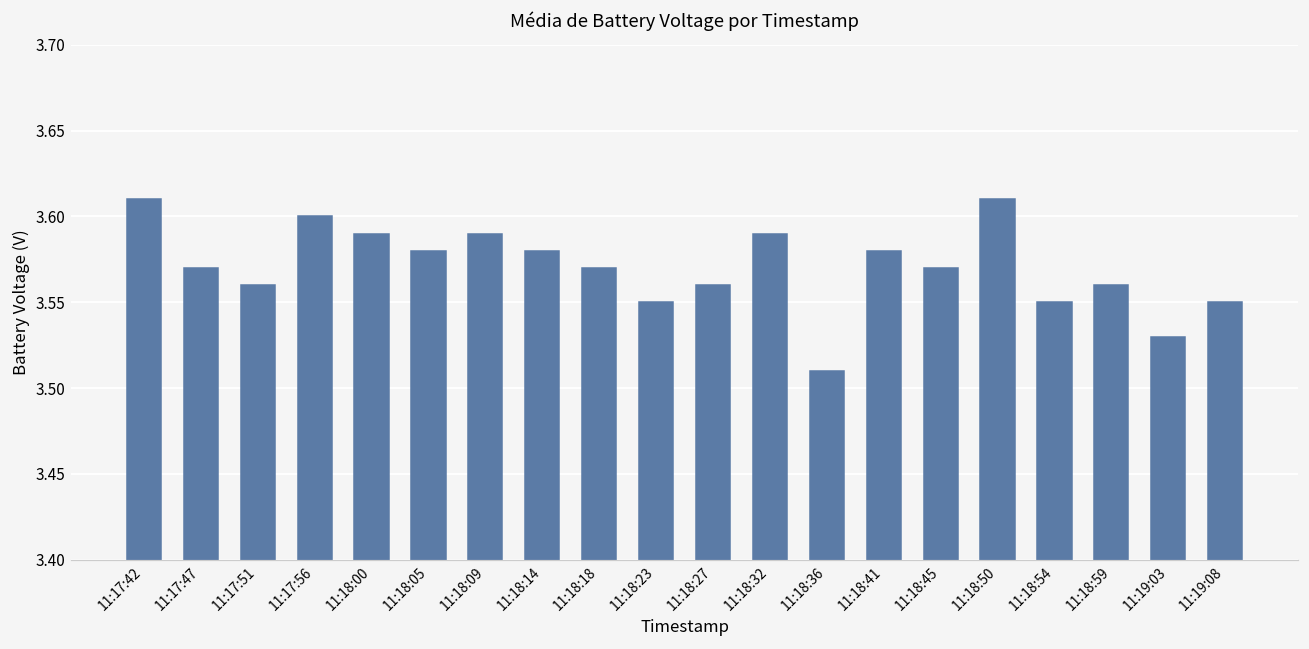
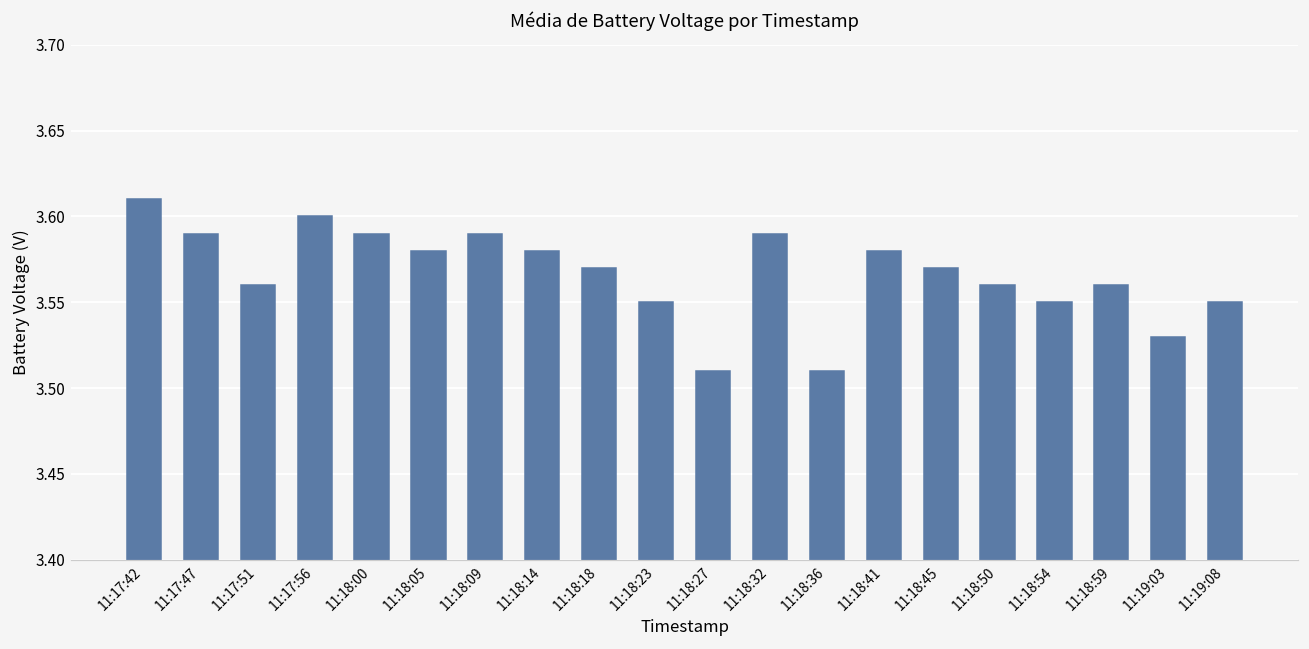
  {
    "11:17:42": 3.61,
-   "11:17:47": 3.57,
+   "11:17:47": 3.59,
    "11:17:51": 3.56,
    "11:17:56": 3.60,
    "11:18:00": 3.59,
    "11:18:05": 3.58,
    "11:18:09": 3.59,
    "11:18:14": 3.58,
    "11:18:18": 3.57,
    "11:18:23": 3.55,
-   "11:18:27": 3.56,
+   "11:18:27": 3.51,
    "11:18:32": 3.59,
    "11:18:36": 3.51,
    "11:18:41": 3.58,
    "11:18:45": 3.57,
-   "11:18:50": 3.61,
+   "11:18:50": 3.56,
    "11:18:54": 3.55,
    "11:18:59": 3.56,
    "11:19:03": 3.53,
    "11:19:08": 3.55
  }
